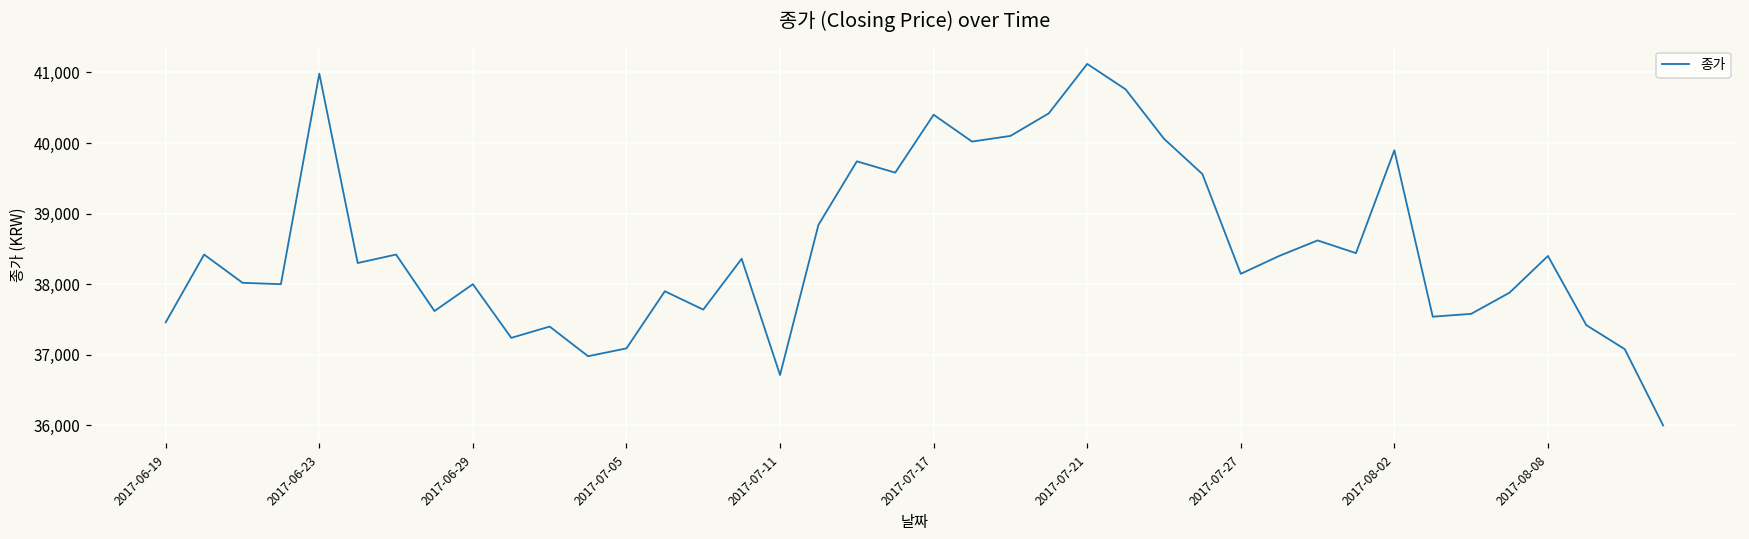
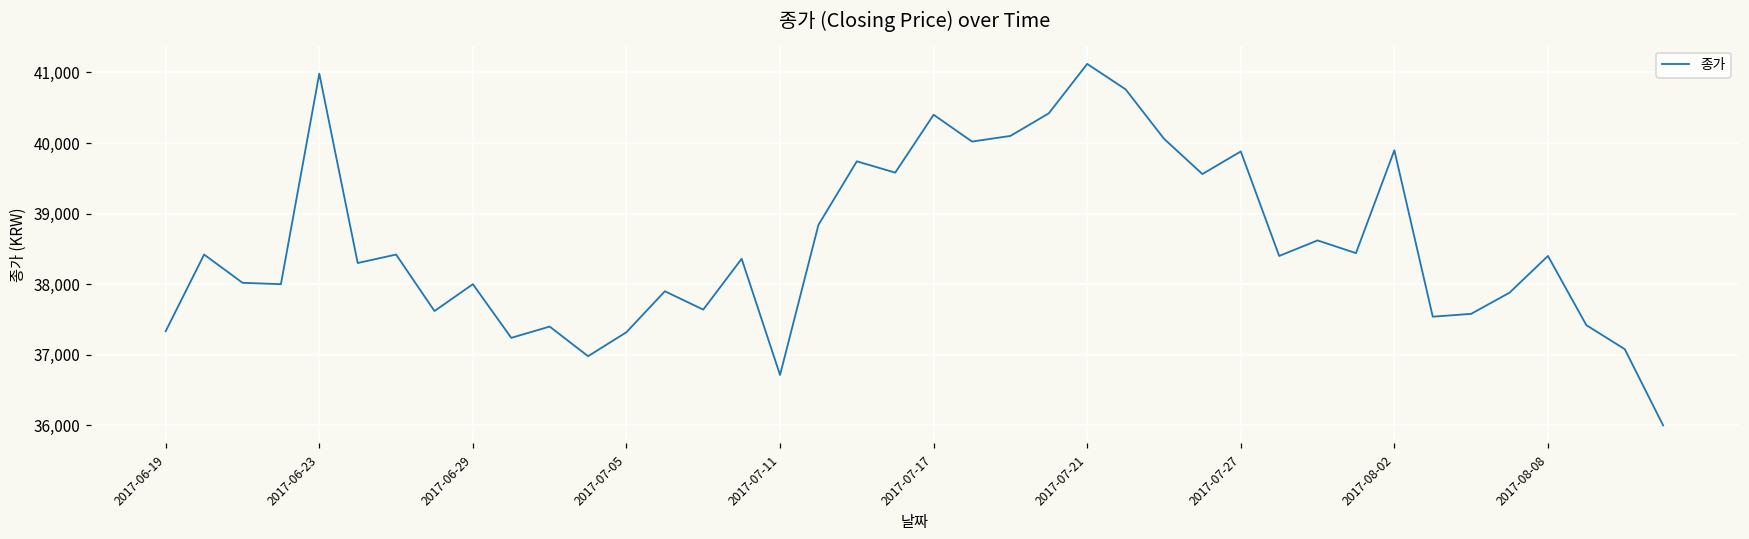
  {
-   "2017-06-19": "37,500",
+   "2017-06-19": "37,300",
    "2017-06-23": "41,000",
    "2017-06-29": "38,000",
-   "2017-07-05": "37,100",
+   "2017-07-05": "37,300",
    "2017-07-11": "36,700",
    "2017-07-17": "40,400",
    "2017-07-21": "41,100",
-   "2017-07-27": "38,100",
+   "2017-07-27": "39,900",
    "2017-08-02": "39,900",
    "2017-08-08": "38,400"
  }
